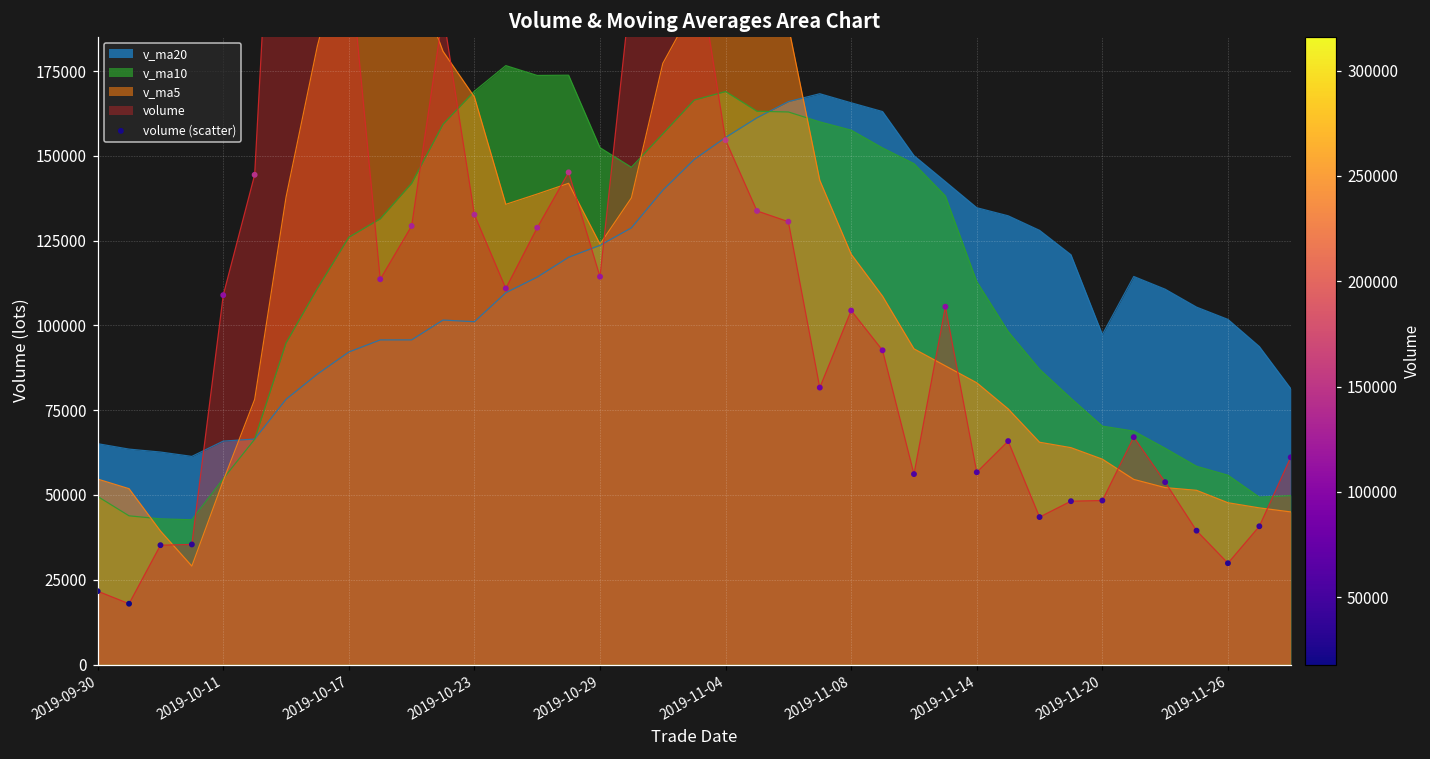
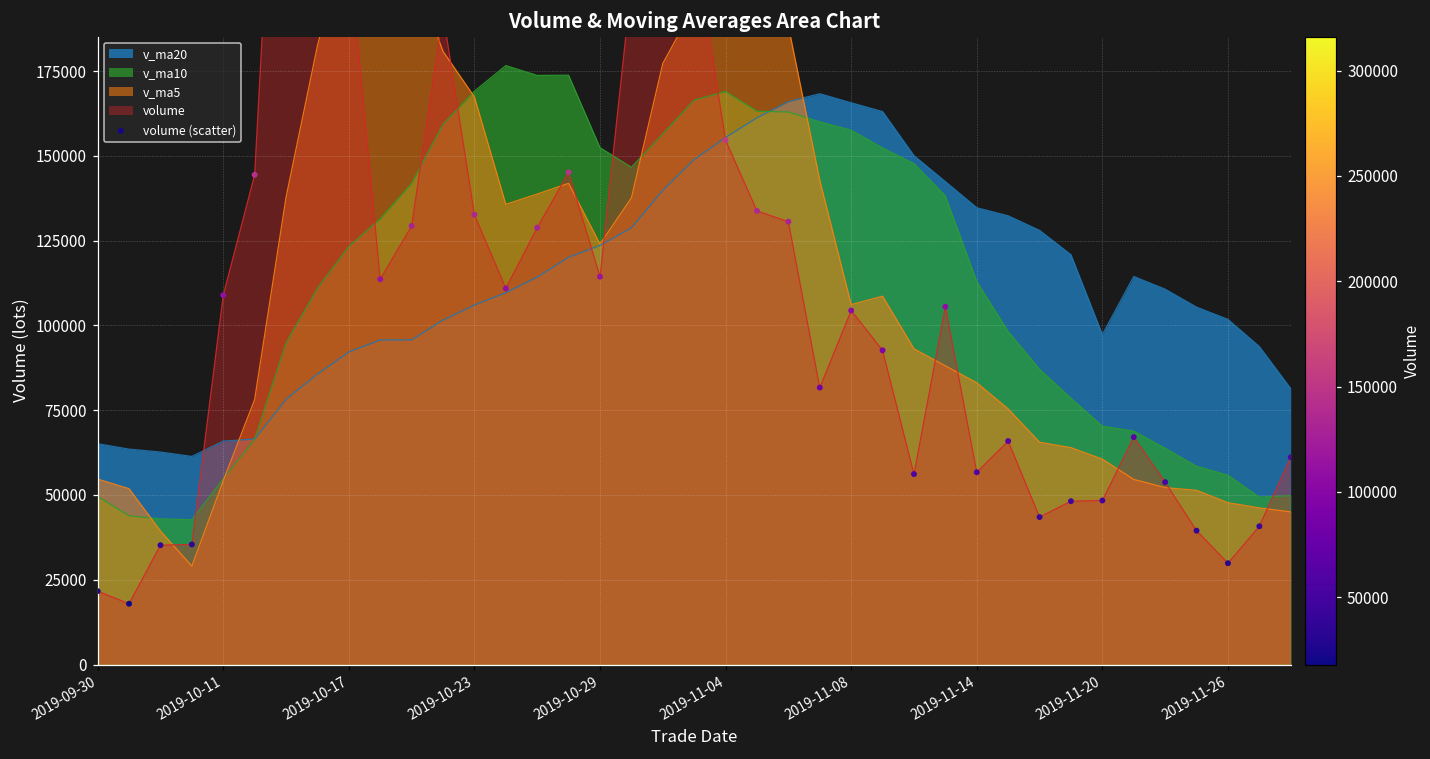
  {
    "v_ma20": {
      "2019-09-30": 65000,
      "2019-10-11": 66000,
      "2019-10-17": 92000,
-     "2019-10-23": 101000,
+     "2019-10-23": 106000,
      "2019-11-08": 166000,
      "2019-11-14": 135000,
      "2019-11-20": 97000,
      "2019-11-26": 102000
    },
    "v_ma10": {
      "2019-09-30": 50000,
-     "2019-10-17": 126000,
+     "2019-10-17": 123000,
      "2019-10-23": 169000,
      "2019-10-29": 152000,
      "2019-11-04": 169000,
      "2019-11-08": 158000,
      "2019-11-14": 113000,
      "2019-11-20": 70000,
      "2019-11-26": 56000
    },
    "v_ma5": {
      "2019-09-30": 55000,
      "2019-10-23": 167000,
-     "2019-11-08": 121000,
+     "2019-11-08": 106000,
      "2019-11-14": 83000,
      "2019-11-20": 61000,
      "2019-11-26": 48000
    },
    "volume (scatter)": {
      "2019-09-30": 22000,
      "2019-10-11": 109000,
      "2019-10-23": 133000,
      "2019-10-29": 114000,
      "2019-11-08": 104000,
      "2019-11-14": 57000,
      "2019-11-20": 48000,
      "2019-11-26": 30000
    }
  }
